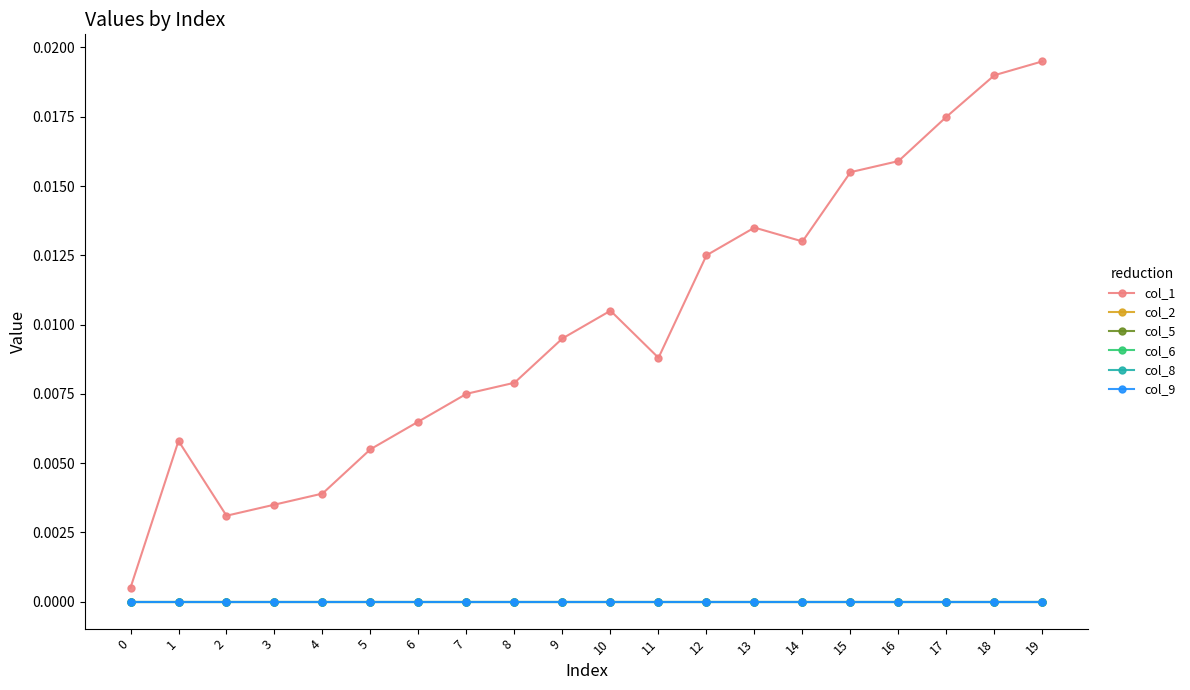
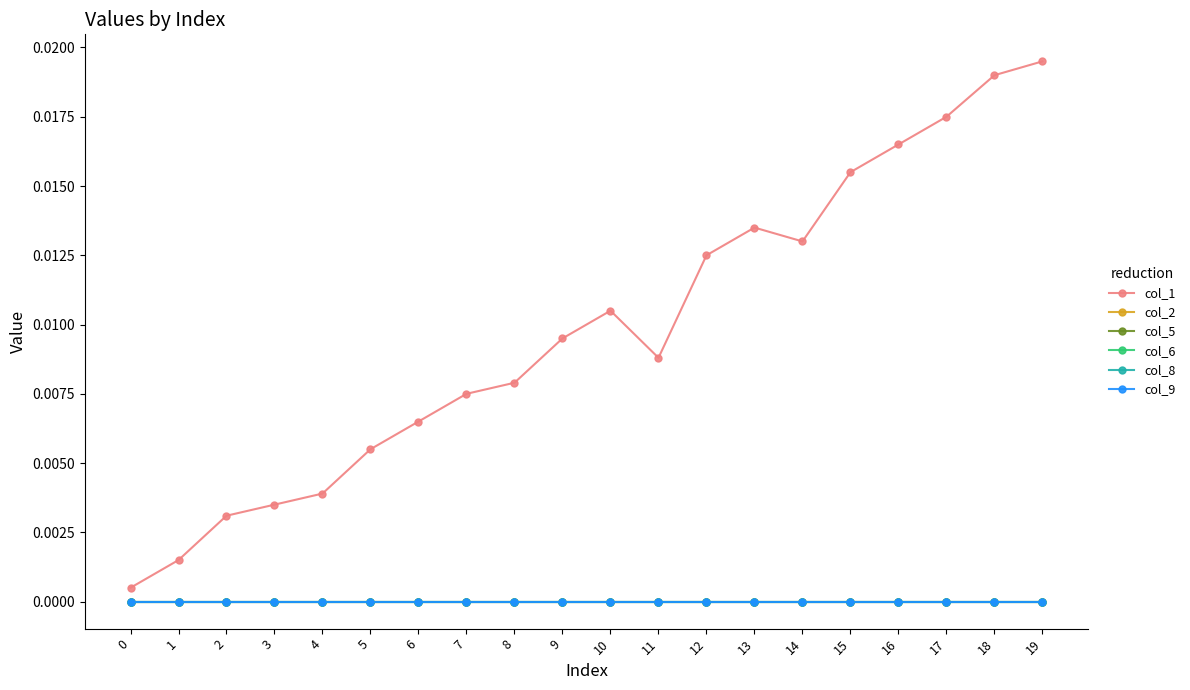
  {
    "col_1": {
      "0": 0.0005,
-     "1": 0.0058,
+     "1": 0.0015,
      "2": 0.0031,
      "3": 0.0035,
      "4": 0.0039,
      "5": 0.0055,
      "6": 0.0065,
      "7": 0.0075,
      "8": 0.0079,
      "9": 0.0095,
      "10": 0.0105,
      "11": 0.0088,
      "12": 0.0125,
      "13": 0.0135,
      "14": 0.0130,
      "15": 0.0155,
-     "16": 0.0159,
+     "16": 0.0165,
      "17": 0.0175,
      "18": 0.0190,
      "19": 0.0195
    },
    "col_9": {
      "0": 0.0000,
      "1": 0.0000,
      "2": 0.0000,
      "3": 0.0000,
      "4": 0.0000,
      "5": 0.0000,
      "6": 0.0000,
      "7": 0.0000,
      "8": 0.0000,
      "9": 0.0000,
      "10": 0.0000,
      "11": 0.0000,
      "12": 0.0000,
      "13": 0.0000,
      "14": 0.0000,
      "15": 0.0000,
      "16": 0.0000,
      "17": 0.0000,
      "18": 0.0000,
      "19": 0.0000
    }
  }
